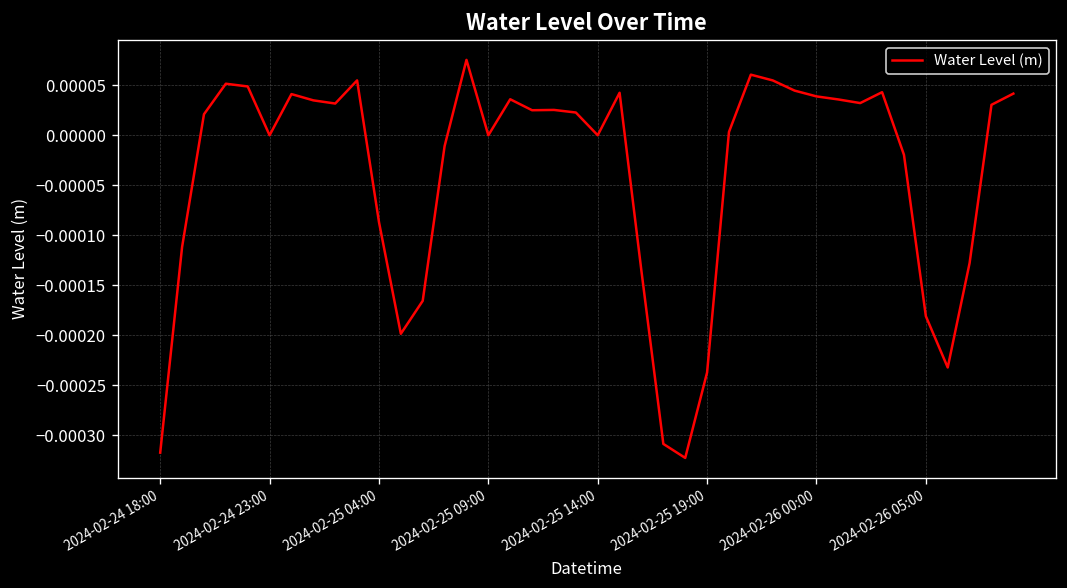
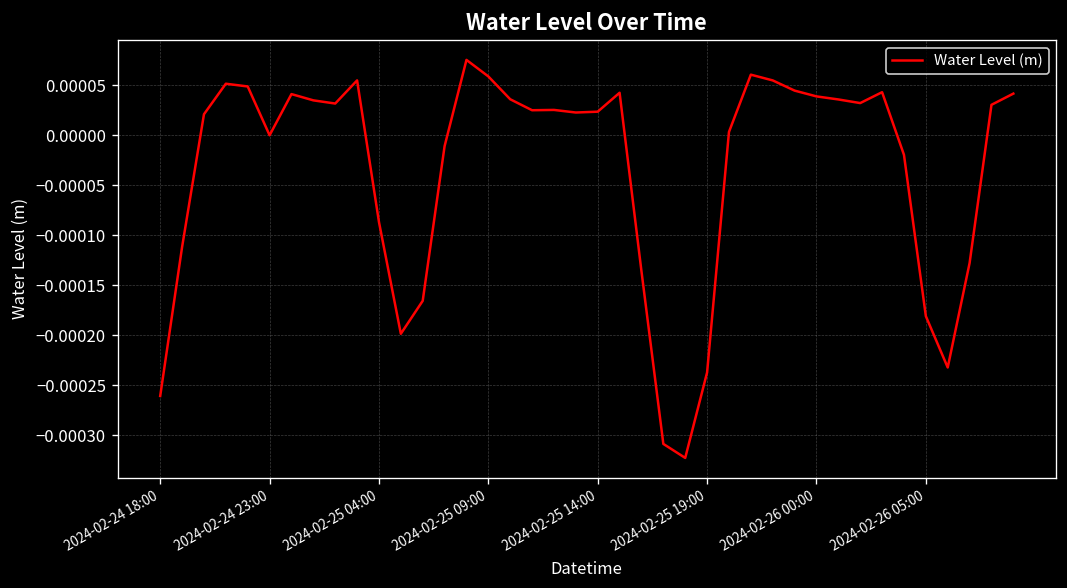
  {
-   "2024-02-24 18:00": -0.00032,
+   "2024-02-24 18:00": -0.00026,
    "2024-02-24 23:00": 0.00000,
    "2024-02-25 04:00": -0.00009,
-   "2024-02-25 09:00": 0.0000,
-   "2024-02-25 14:00": 0.00000,
+   "2024-02-25 09:00": 0.0001,
+   "2024-02-25 14:00": 0.00002,
    "2024-02-25 19:00": -0.00024,
    "2024-02-26 00:00": 0.00004,
    "2024-02-26 05:00": -0.00018
  }
